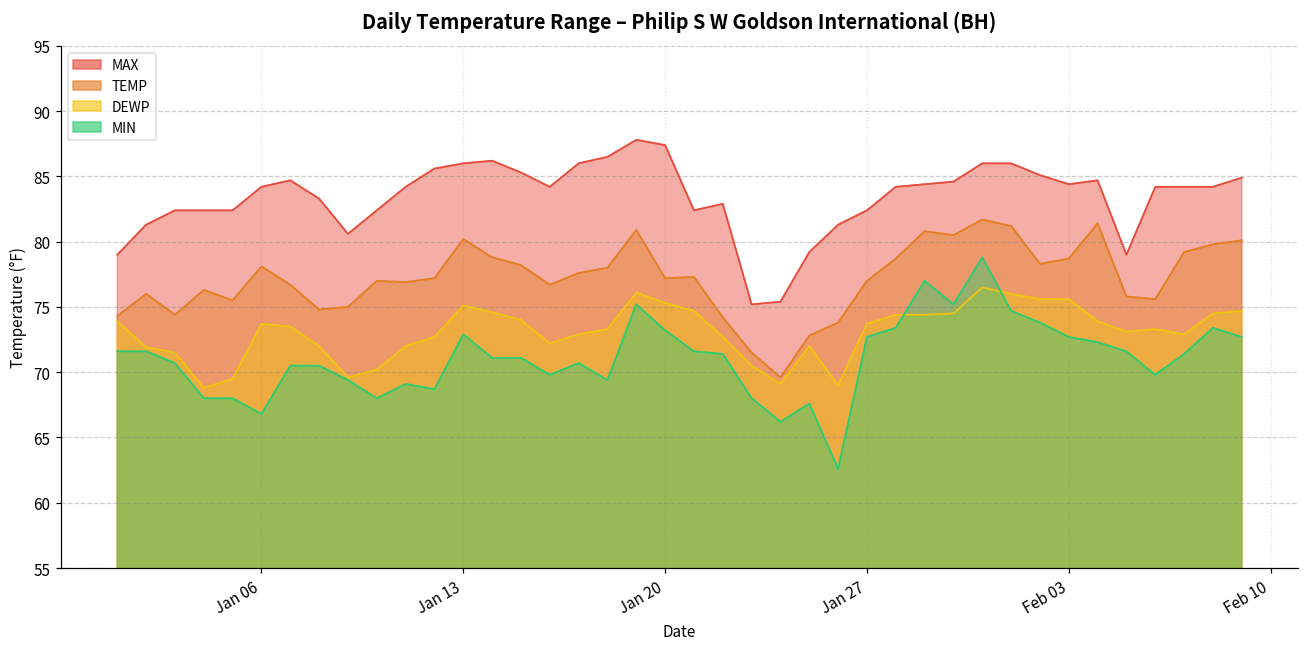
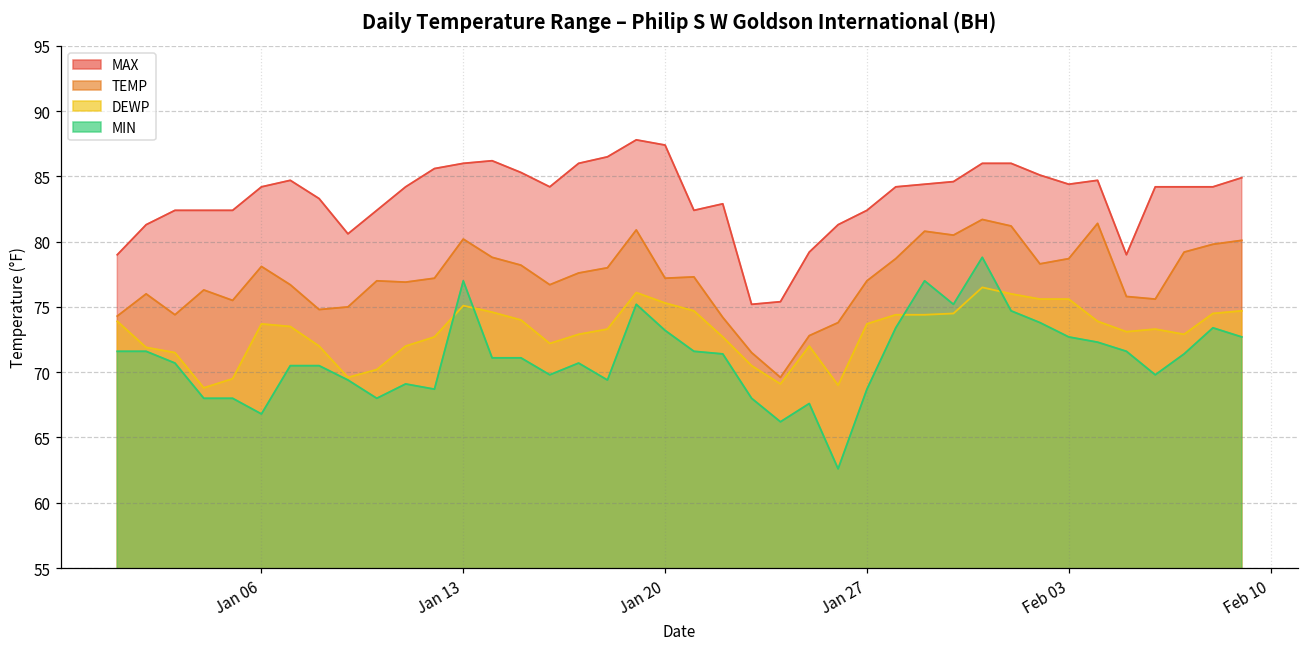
  {
    "MIN": {
      "Jan 06": 66.8,
-     "Jan 13": 72.9,
+     "Jan 13": 77.0,
      "Jan 20": 73.2,
-     "Jan 27": 72.7,
+     "Jan 27": 68.7,
      "Feb 03": 72.7
    }
  }
